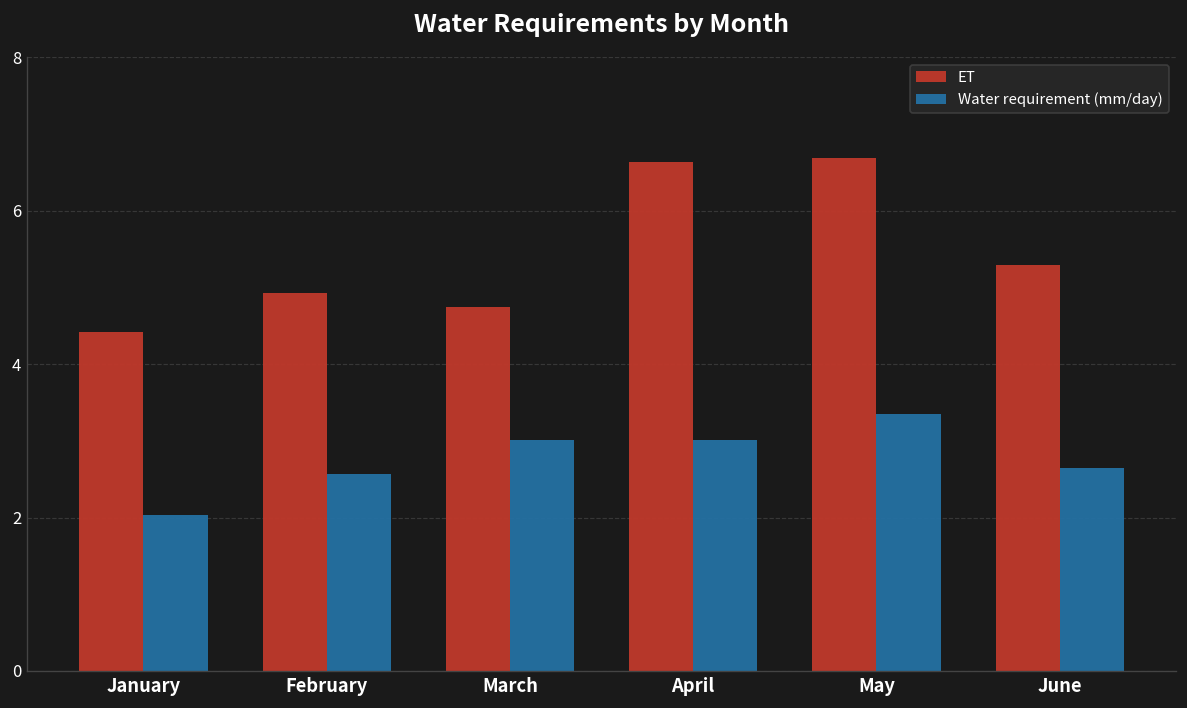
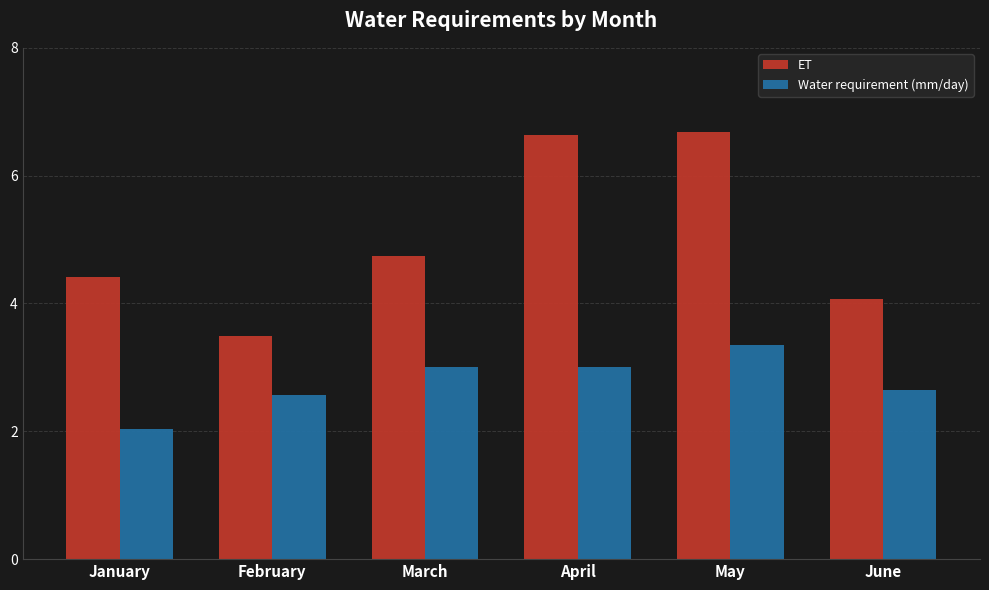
  {
    "ET": {
      "January": 4.4,
-     "February": 4.9,
+     "February": 3.5,
      "March": 4.8,
      "April": 6.6,
      "May": 6.7,
-     "June": 5.3
+     "June": 4.1
    },
    "Water requirement (mm/day)": {
      "January": 2.0,
      "February": 2.6,
      "March": 3.0,
      "April": 3.0,
      "May": 3.3,
      "June": 2.6
    }
  }
